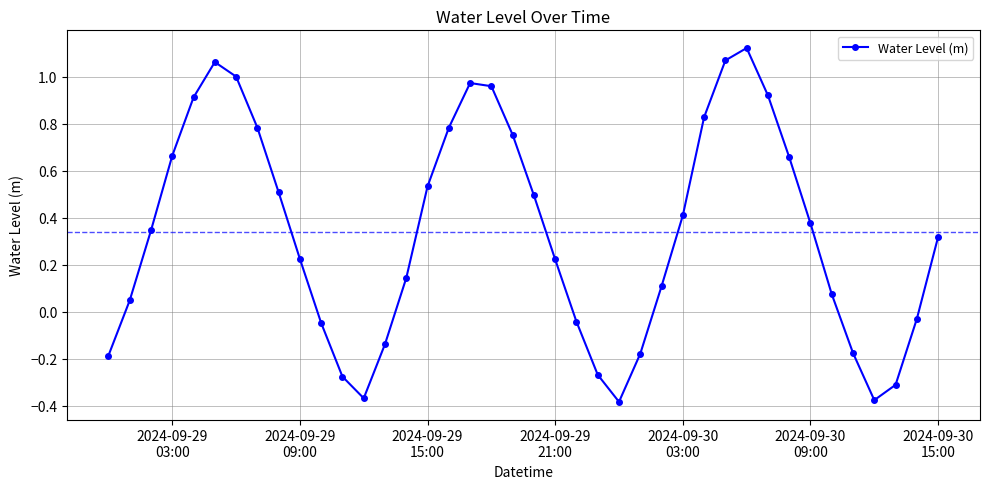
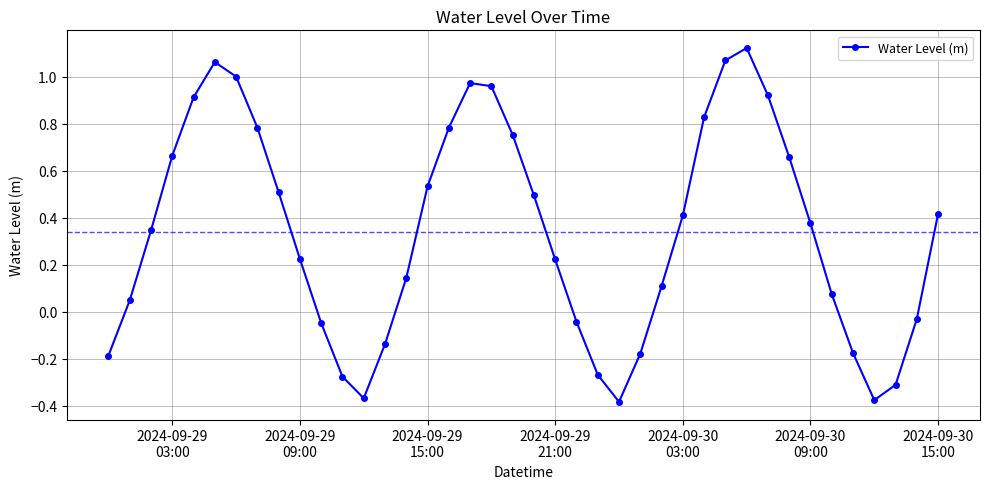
  {
    "2024-09-29 03:00": 0.66,
    "2024-09-29 09:00": 0.22,
    "2024-09-29 15:00": 0.53,
    "2024-09-29 21:00": 0.22,
    "2024-09-30 03:00": 0.41,
    "2024-09-30 09:00": 0.38,
-   "2024-09-30 15:00": 0.32
+   "2024-09-30 15:00": 0.42
  }
